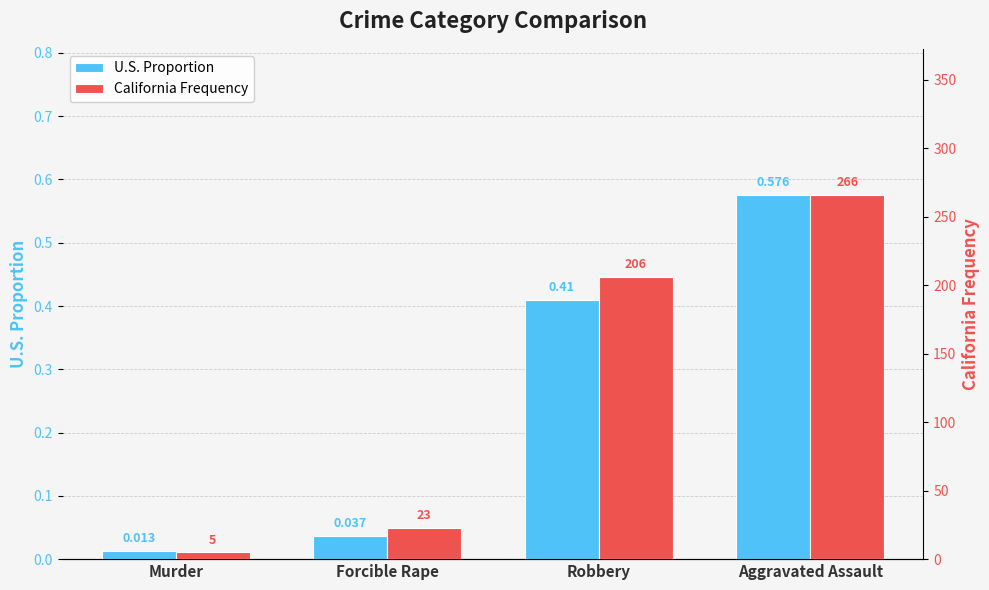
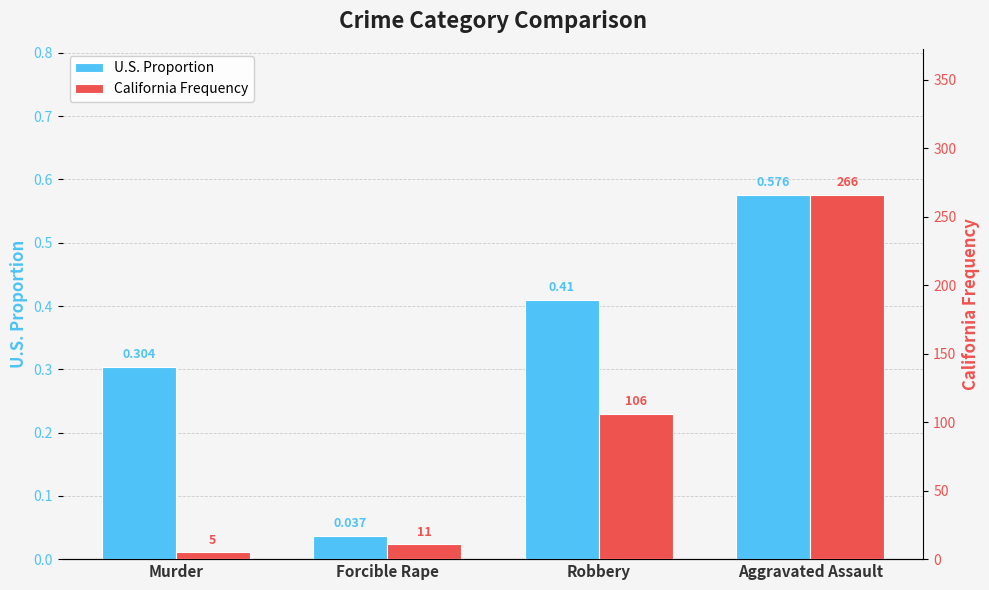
  {
    "U.S. Proportion": {
-     "Murder": 0.013,
+     "Murder": 0.304,
      "Forcible Rape": 0.037,
      "Robbery": 0.41,
      "Aggravated Assault": 0.576
    },
    "California Frequency": {
      "Murder": 5,
-     "Forcible Rape": 23,
-     "Robbery": 206,
+     "Forcible Rape": 11,
+     "Robbery": 106,
      "Aggravated Assault": 266
    }
  }
